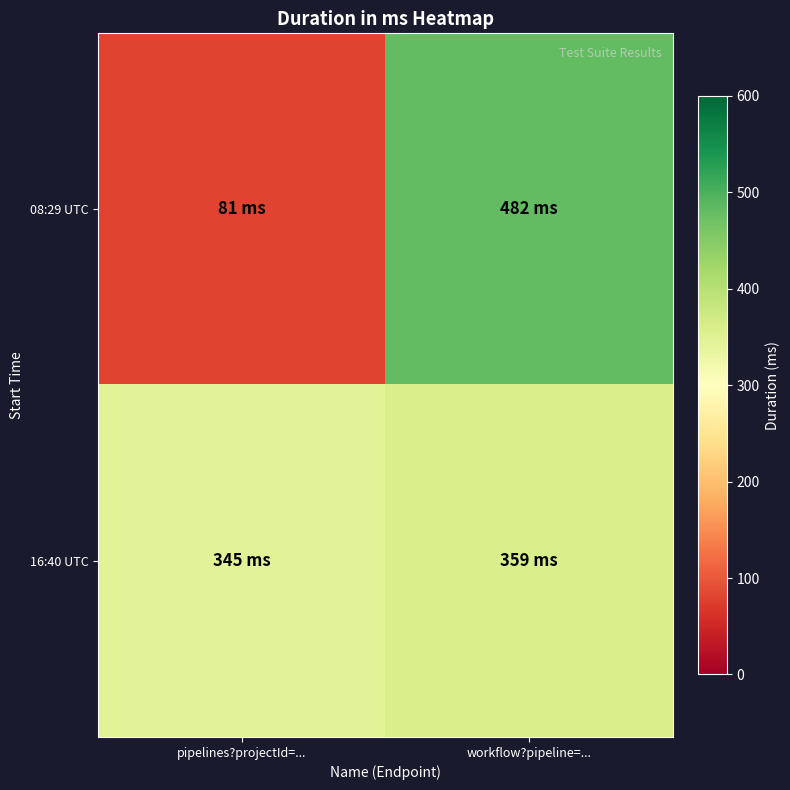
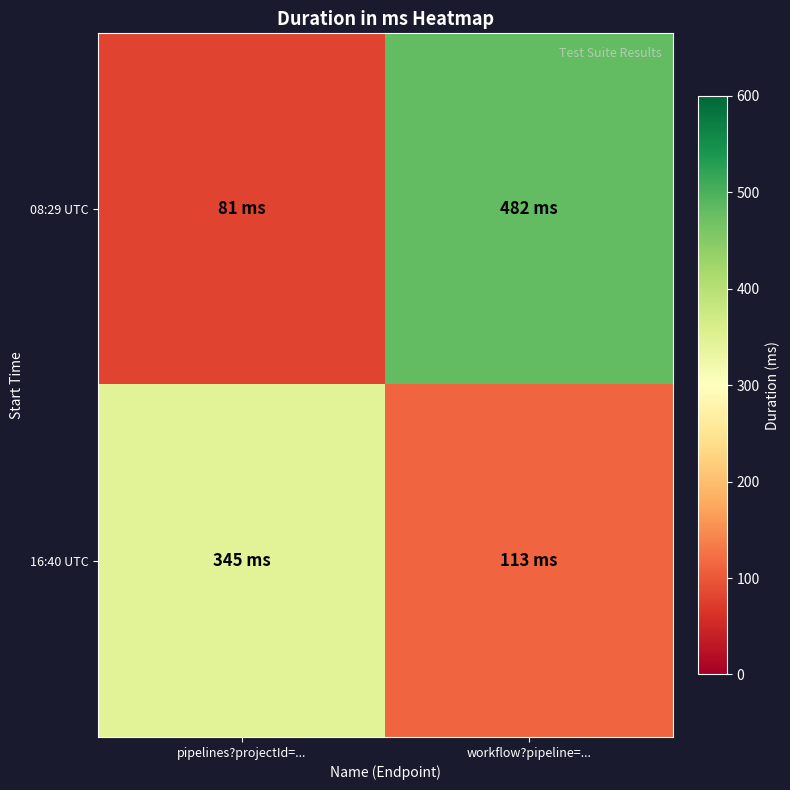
  {
    "08:29 UTC": {
      "pipelines?projectId=...": 81
    },
    "16:40 UTC": {
      "pipelines?projectId=...": 345,
-     "workflow?pipeline=...": 359
+     "workflow?pipeline=...": 113
    }
  }
